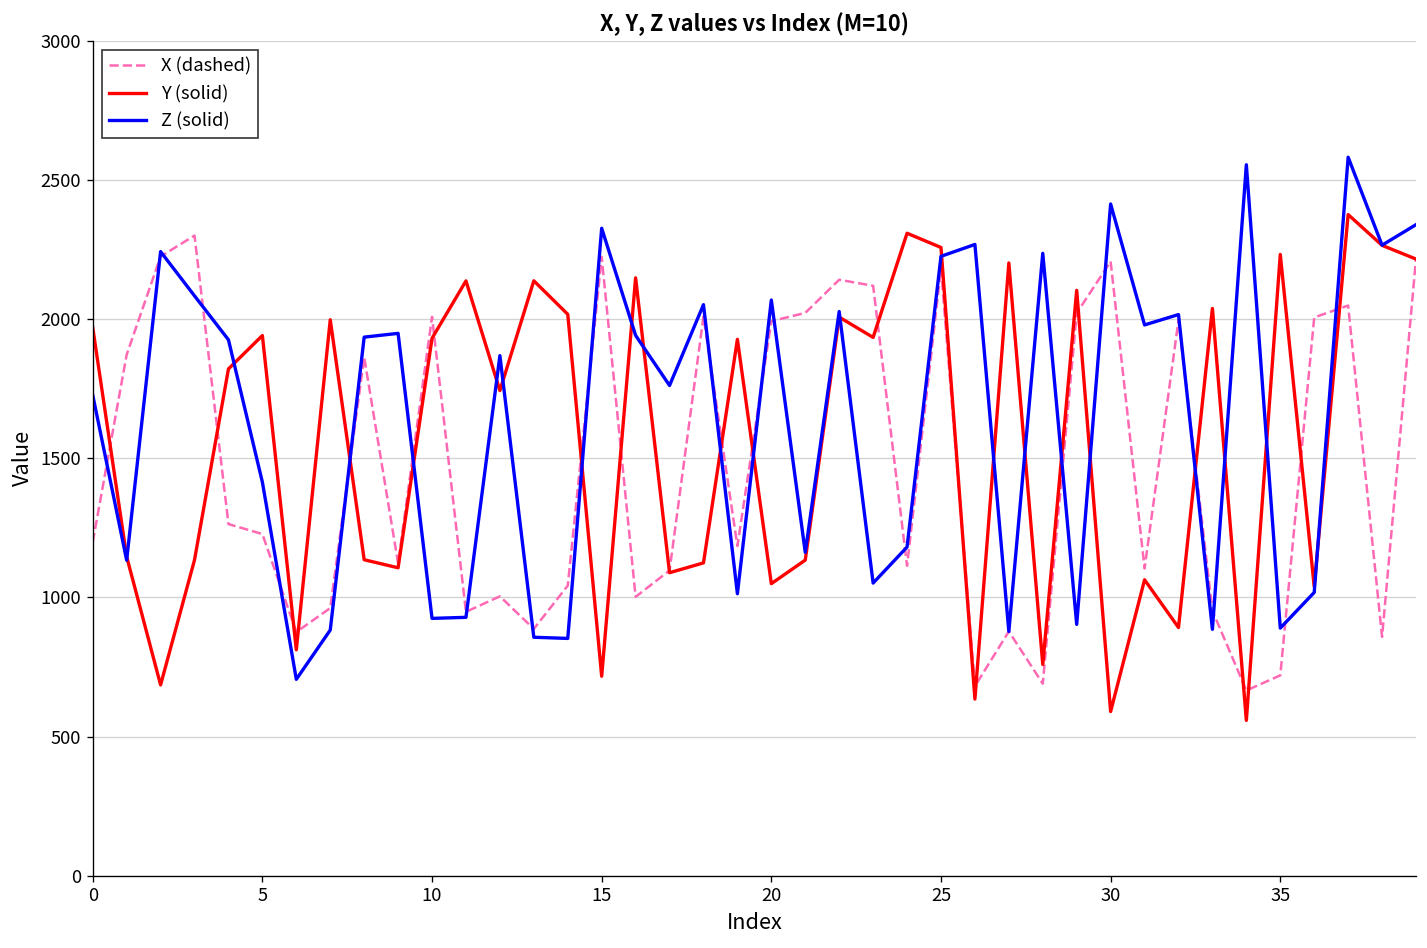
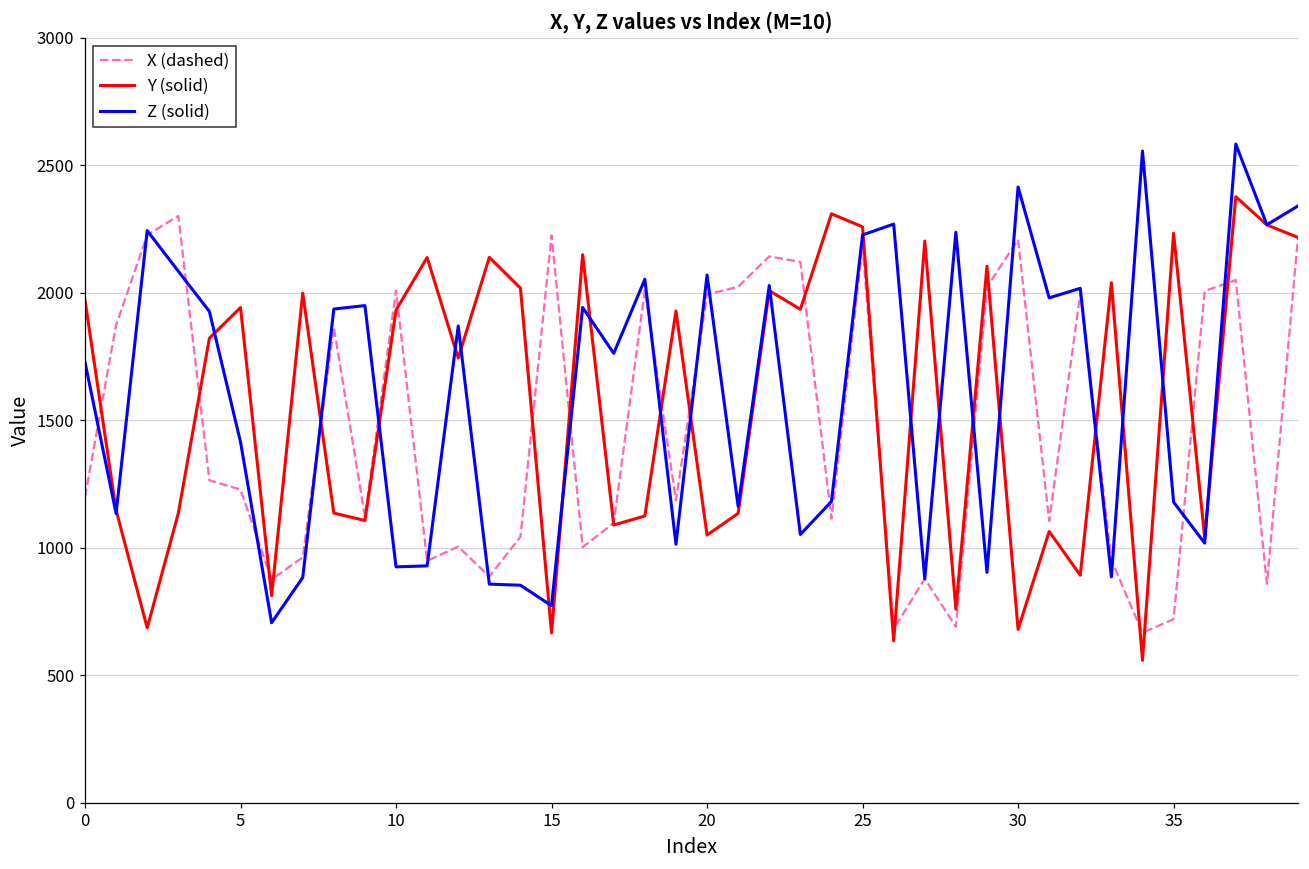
  {
    "X (dashed)": {
      "0": 1200,
      "5": 1230,
      "10": 2010,
      "15": 2220,
      "20": 1990,
      "25": 2180,
      "30": 2210,
      "35": 720
    },
    "Y (solid)": {
      "0": 1970,
      "5": 1940,
      "10": 1930,
-     "15": 720,
+     "15": 670,
      "20": 1050,
      "25": 2260,
-     "30": 590,
+     "30": 680,
      "35": 2230
    },
    "Z (solid)": {
      "0": 1730,
      "5": 1410,
      "10": 920,
-     "15": 2330,
+     "15": 770,
      "20": 2070,
      "25": 2230,
      "30": 2410,
-     "35": 890
+     "35": 1180
    }
  }
